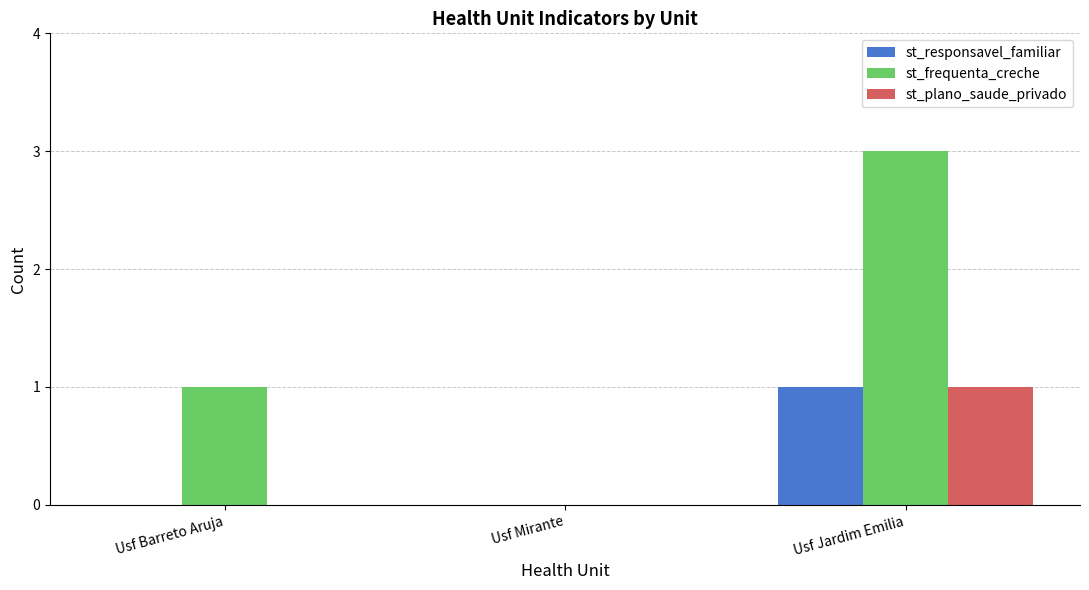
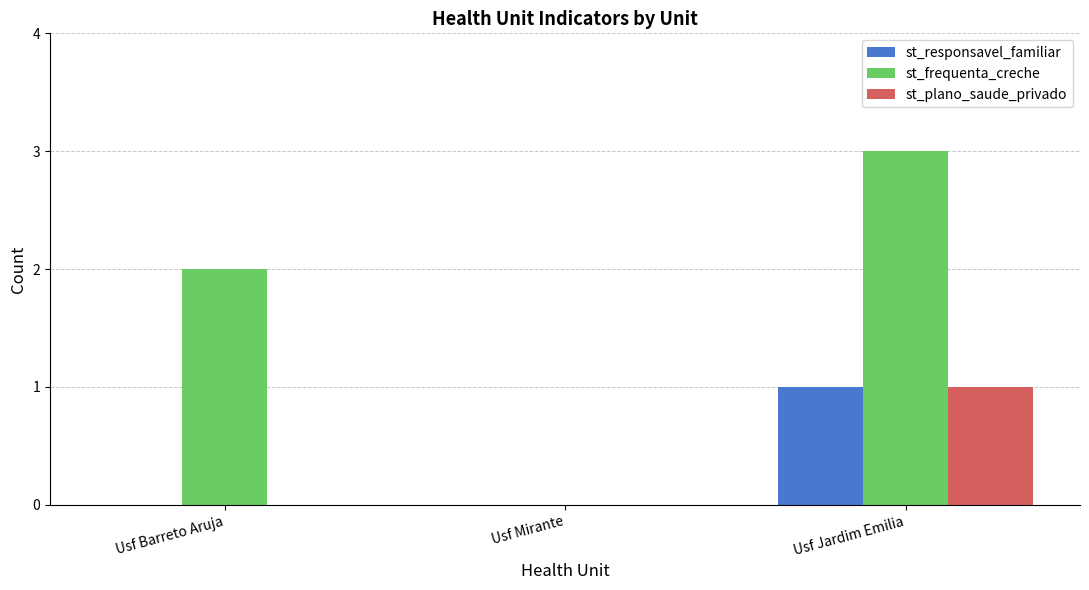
  {
    "st_responsavel_familiar": {
      "Usf Barreto Aruja": 0,
      "Usf Mirante": 0,
      "Usf Jardim Emilia": 1
    },
    "st_frequenta_creche": {
-     "Usf Barreto Aruja": 1,
+     "Usf Barreto Aruja": 2,
      "Usf Mirante": 0,
      "Usf Jardim Emilia": 3
    },
    "st_plano_saude_privado": {
      "Usf Barreto Aruja": 0,
      "Usf Mirante": 0,
      "Usf Jardim Emilia": 1
    }
  }
